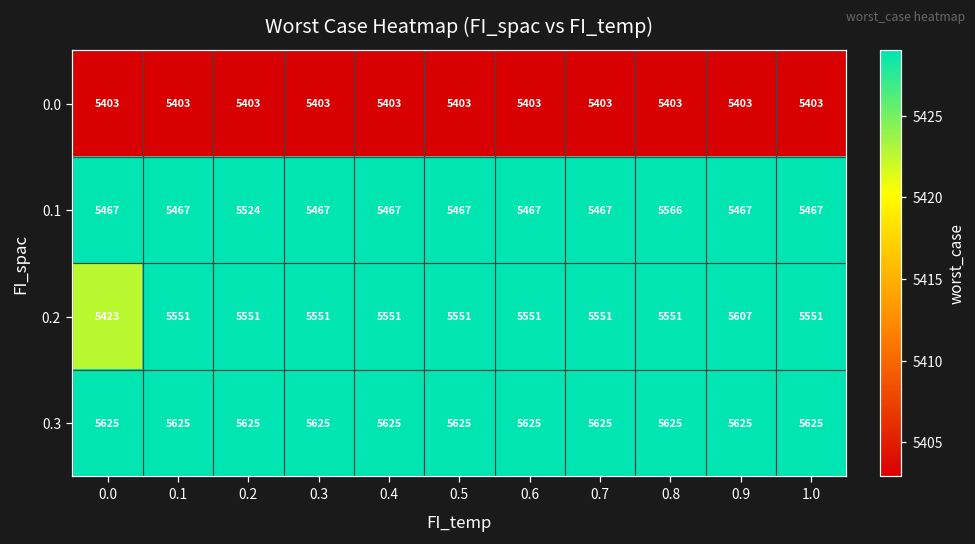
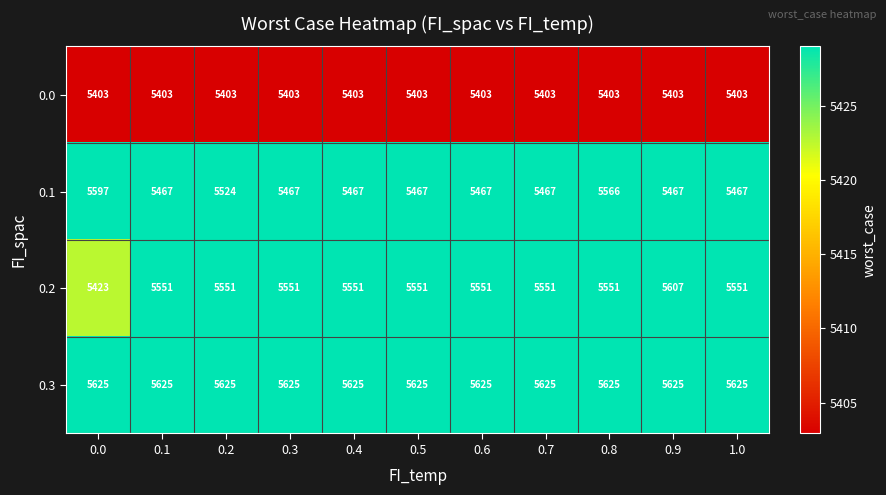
  {
    "0.0": {
      "0.0": 5403,
      "0.1": 5403,
      "0.2": 5403,
      "0.3": 5403,
      "0.4": 5403,
      "0.5": 5403,
      "0.6": 5403,
      "0.7": 5403,
      "0.8": 5403,
      "0.9": 5403,
      "1.0": 5403
    },
    "0.1": {
-     "0.0": 5467,
+     "0.0": 5597,
      "0.1": 5467,
      "0.2": 5524,
      "0.3": 5467,
      "0.4": 5467,
      "0.5": 5467,
      "0.6": 5467,
      "0.7": 5467,
      "0.8": 5566,
      "0.9": 5467,
      "1.0": 5467
    },
    "0.2": {
      "0.0": 5423,
      "0.1": 5551,
      "0.2": 5551,
      "0.3": 5551,
      "0.4": 5551,
      "0.5": 5551,
      "0.6": 5551,
      "0.7": 5551,
      "0.8": 5551,
      "0.9": 5607,
      "1.0": 5551
    },
    "0.3": {
      "0.0": 5625,
      "0.1": 5625,
      "0.2": 5625,
      "0.3": 5625,
      "0.4": 5625,
      "0.5": 5625,
      "0.6": 5625,
      "0.7": 5625,
      "0.8": 5625,
      "0.9": 5625,
      "1.0": 5625
    }
  }
